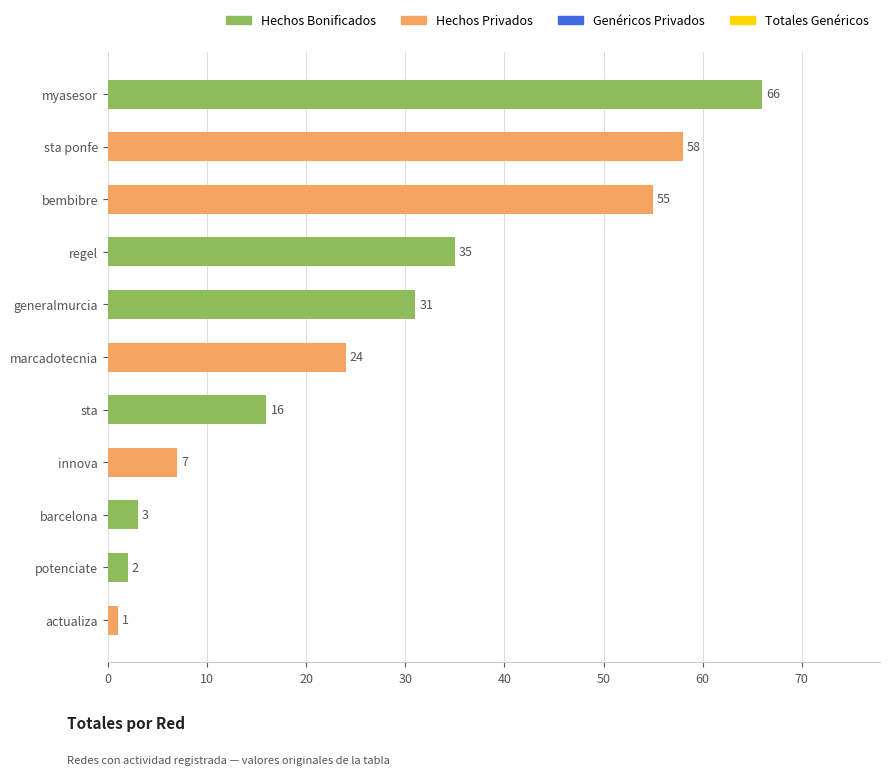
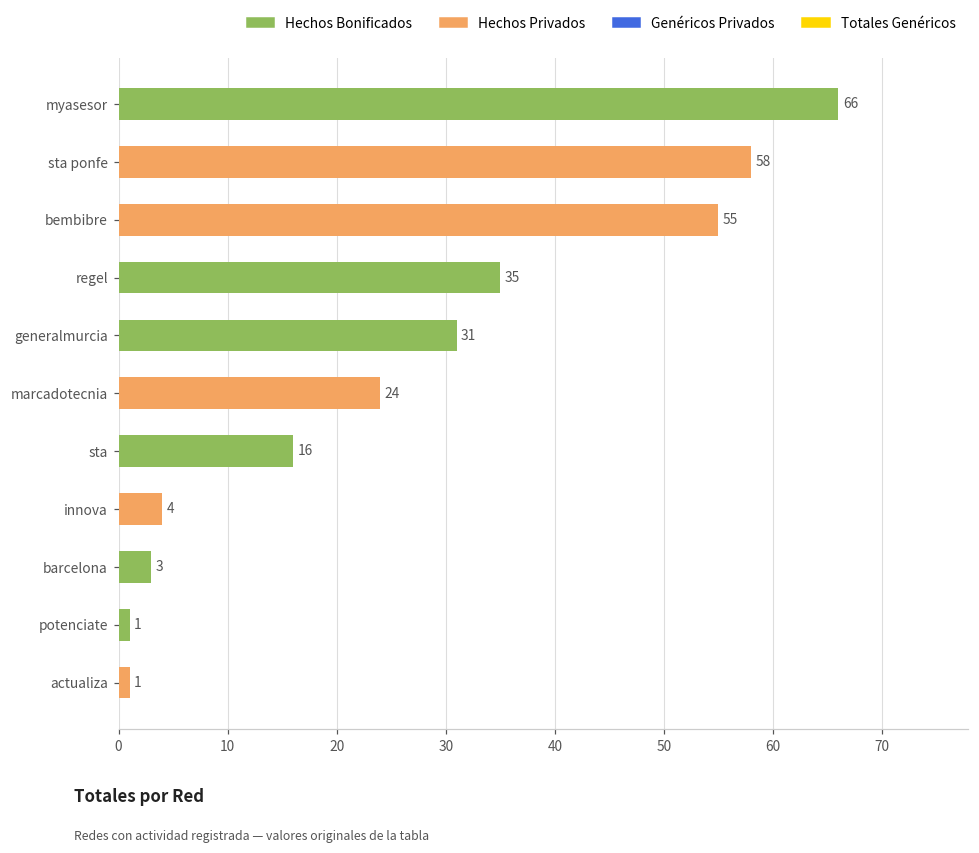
  {
    "myasesor": 66,
    "sta ponfe": 58,
    "bembibre": 55,
    "regel": 35,
    "generalmurcia": 31,
    "marcadotecnia": 24,
    "sta": 16,
-   "innova": 7,
+   "innova": 4,
    "barcelona": 3,
-   "potenciate": 2,
+   "potenciate": 1,
    "actualiza": 1
  }
